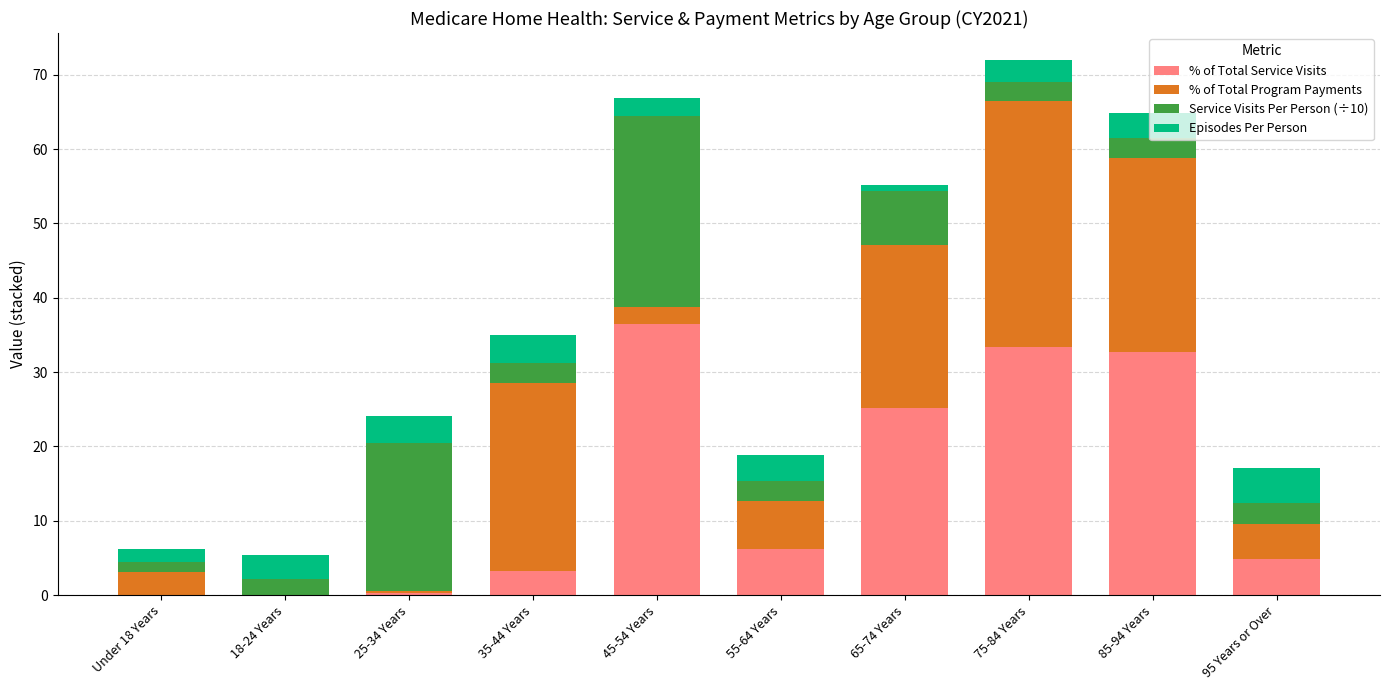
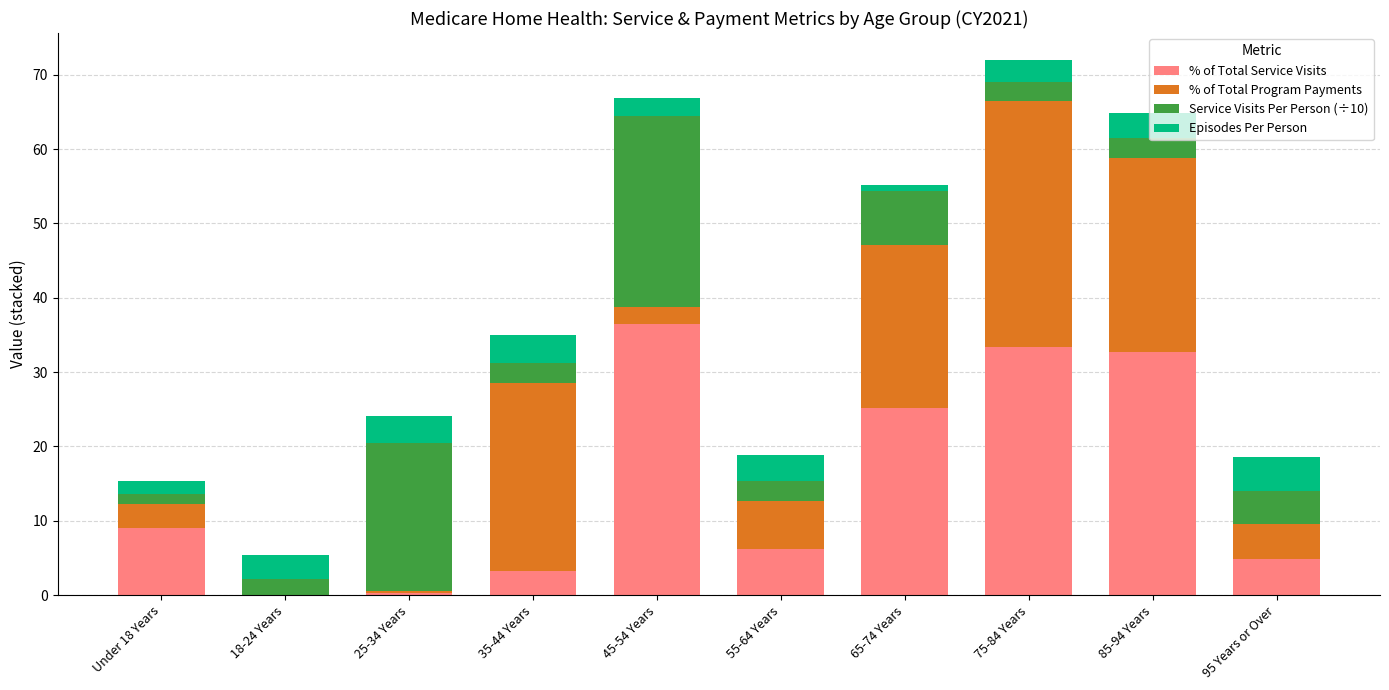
  {
    "% of Total Service Visits": {
-     "Under 18 Years": 0,
+     "Under 18 Years": 9,
      "18-24 Years": 0,
      "35-44 Years": 3,
      "45-54 Years": 37,
      "55-64 Years": 6,
      "65-74 Years": 25,
      "75-84 Years": 33,
      "85-94 Years": 33,
      "95 Years or Over": 5
    },
    "% of Total Program Payments": {
      "Under 18 Years": 3,
      "18-24 Years": 0,
      "35-44 Years": 25,
      "45-54 Years": 2,
      "55-64 Years": 6,
      "65-74 Years": 22,
      "75-84 Years": 33,
      "85-94 Years": 26,
      "95 Years or Over": 5
    },
    "Service Visits Per Person (÷10)": {
      "Under 18 Years": 1,
      "18-24 Years": 2,
      "25-34 Years": 20,
      "35-44 Years": 3,
      "45-54 Years": 26,
      "55-64 Years": 3,
      "65-74 Years": 7,
      "75-84 Years": 3,
-     "95 Years or Over": 3
+     "95 Years or Over": 4
    },
    "Episodes Per Person": {
      "Under 18 Years": 2,
      "18-24 Years": 3,
      "25-34 Years": 4,
      "35-44 Years": 4,
      "45-54 Years": 2,
      "55-64 Years": 3,
      "65-74 Years": 1,
      "75-84 Years": 3,
      "95 Years or Over": 5
    }
  }
